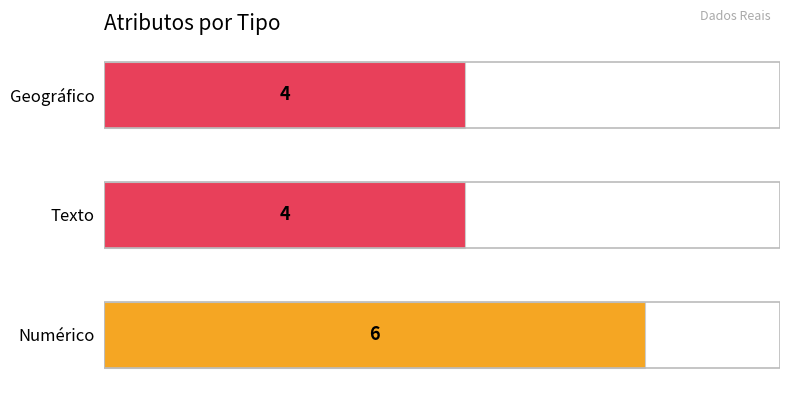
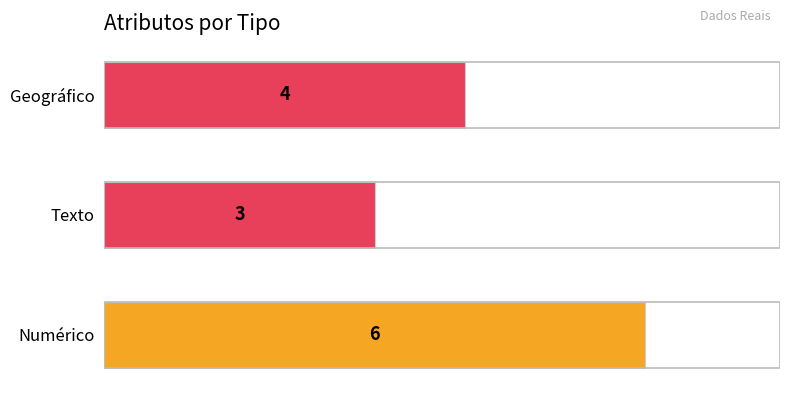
  {
    "Geográfico": 4,
-   "Texto": 4,
+   "Texto": 3,
    "Numérico": 6
  }
